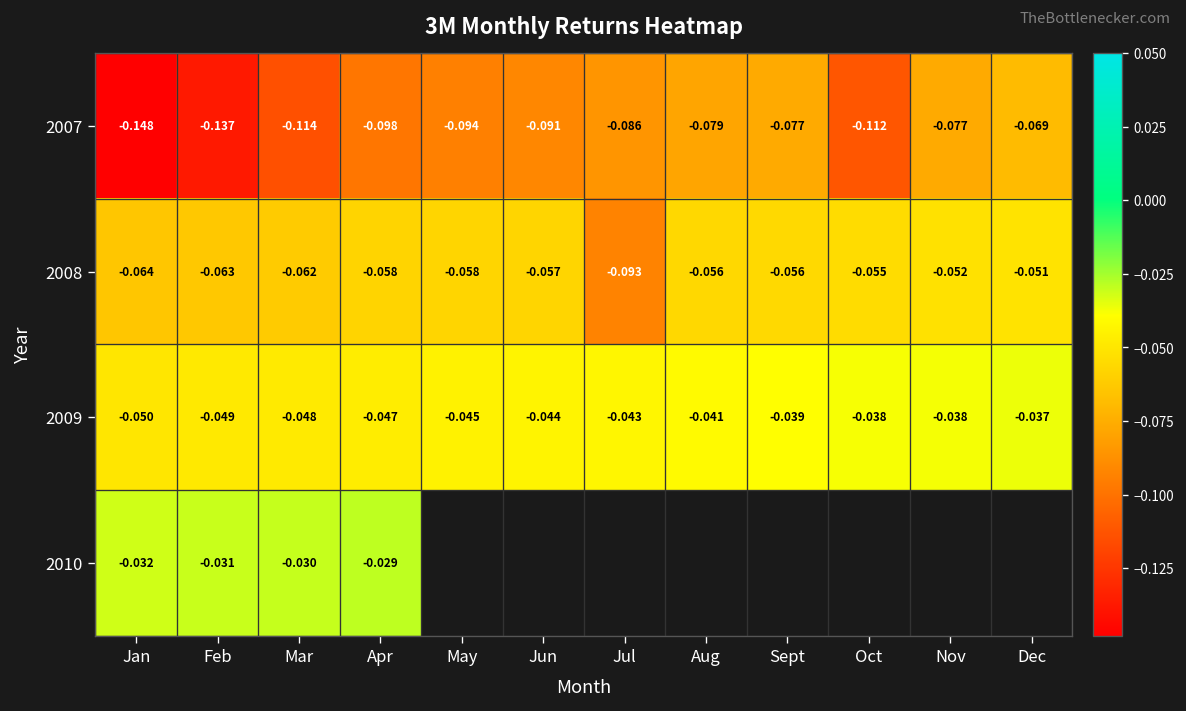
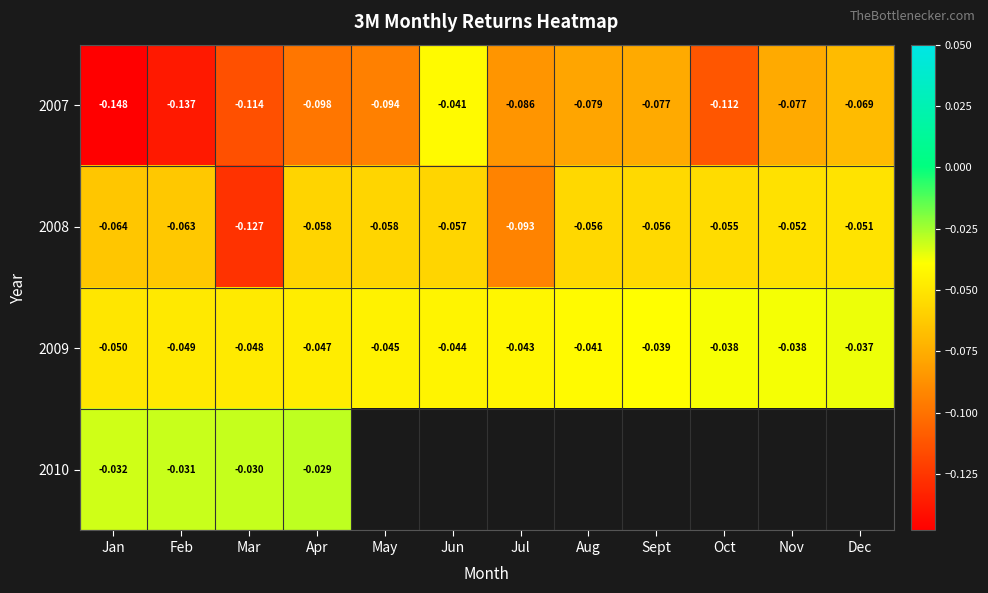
  {
    "2007": {
      "Jan": -0.148,
      "Feb": -0.137,
      "Mar": -0.114,
      "Apr": -0.098,
      "May": -0.094,
-     "Jun": -0.091,
+     "Jun": -0.041,
      "Jul": -0.086,
      "Aug": -0.079,
      "Sept": -0.077,
      "Oct": -0.112,
      "Nov": -0.077,
      "Dec": -0.069
    },
    "2008": {
      "Jan": -0.064,
      "Feb": -0.063,
-     "Mar": -0.062,
+     "Mar": -0.127,
      "Apr": -0.058,
      "May": -0.058,
      "Jun": -0.057,
      "Jul": -0.093,
      "Aug": -0.056,
      "Sept": -0.056,
      "Oct": -0.055,
      "Nov": -0.052,
      "Dec": -0.051
    },
    "2009": {
      "Jan": -0.050,
      "Feb": -0.049,
      "Mar": -0.048,
      "Apr": -0.047,
      "May": -0.045,
      "Jun": -0.044,
      "Jul": -0.043,
      "Aug": -0.041,
      "Sept": -0.039,
      "Oct": -0.038,
      "Nov": -0.038,
      "Dec": -0.037
    },
    "2010": {
      "Jan": -0.032,
      "Feb": -0.031,
      "Mar": -0.030,
      "Apr": -0.029
    }
  }
